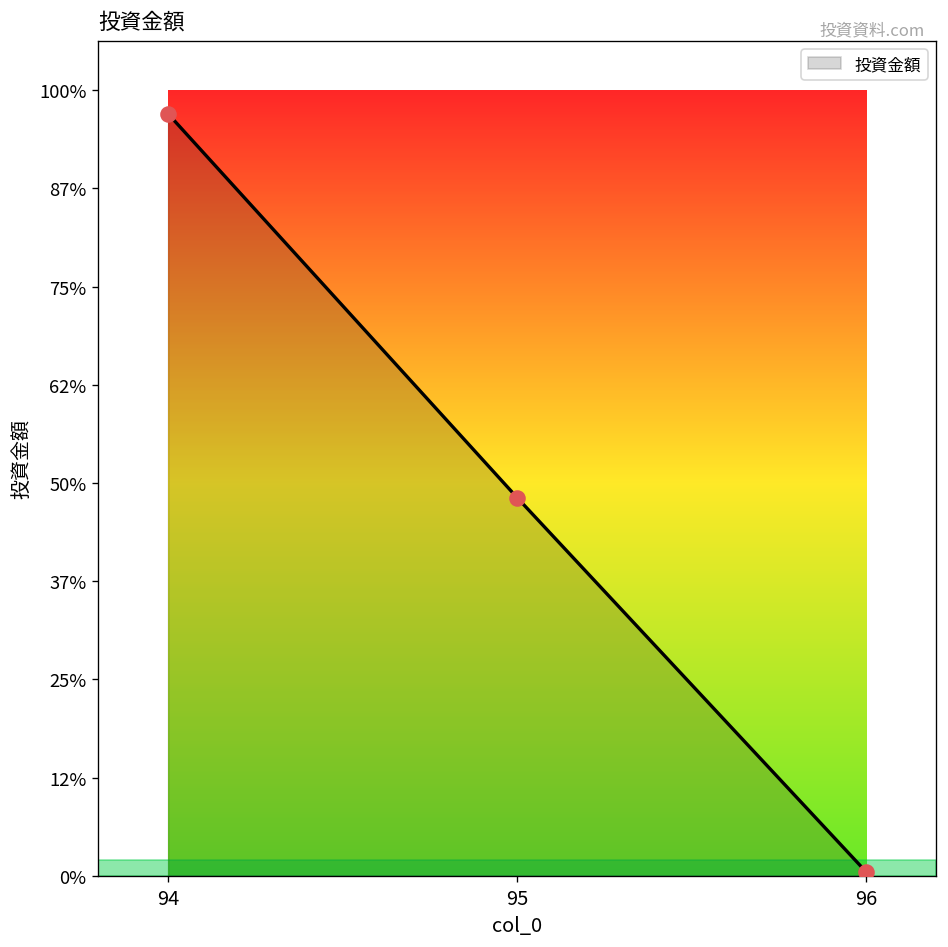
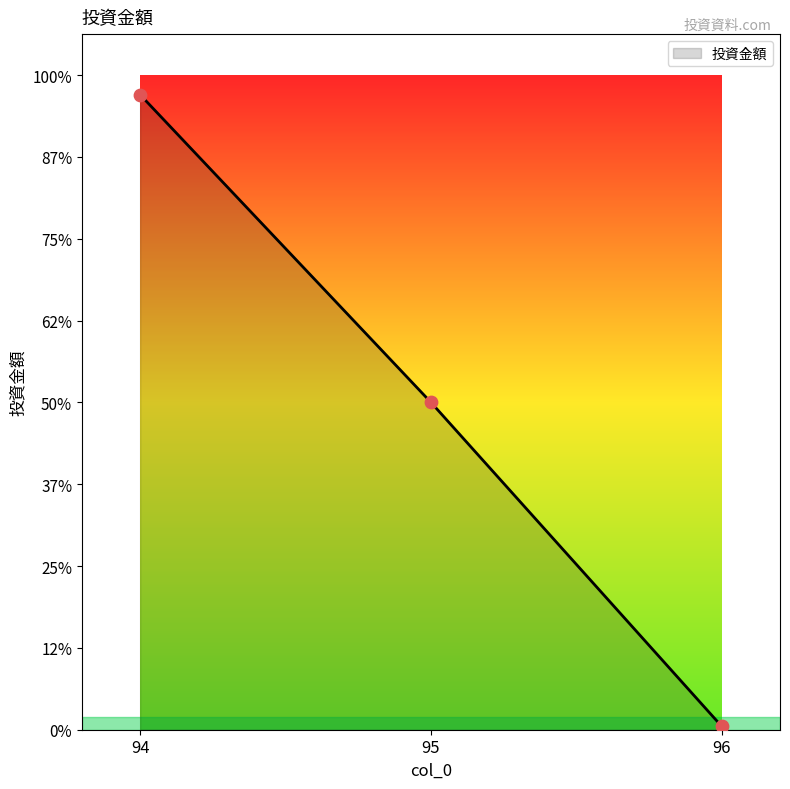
  {
    "94": "97%",
-   "95": "48%",
+   "95": "50%",
    "96": "1%"
  }
